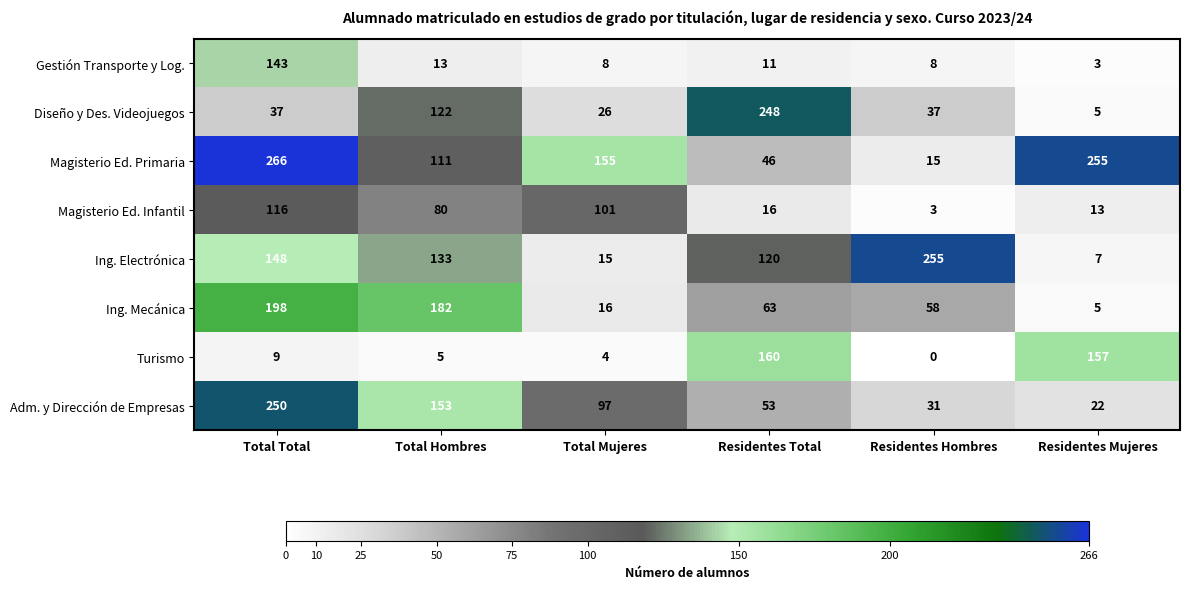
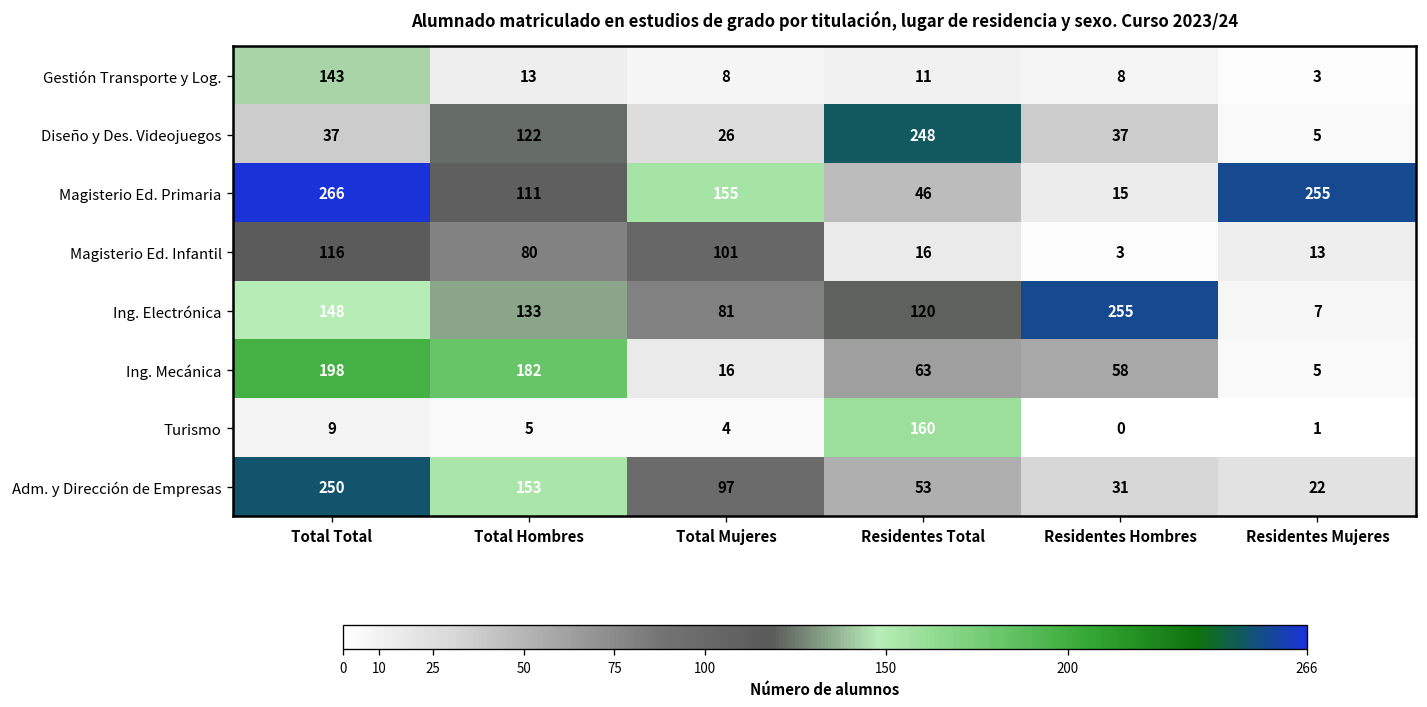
  {
    "Gestión Transporte y Log.": {
      "Total Total": 143,
      "Total Hombres": 13,
      "Total Mujeres": 8,
      "Residentes Total": 11,
      "Residentes Hombres": 8,
      "Residentes Mujeres": 3
    },
    "Diseño y Des. Videojuegos": {
      "Total Total": 37,
      "Total Hombres": 122,
      "Total Mujeres": 26,
      "Residentes Total": 248,
      "Residentes Hombres": 37,
      "Residentes Mujeres": 5
    },
    "Magisterio Ed. Primaria": {
      "Total Total": 266,
      "Total Hombres": 111,
      "Total Mujeres": 155,
      "Residentes Total": 46,
      "Residentes Hombres": 15,
      "Residentes Mujeres": 255
    },
    "Magisterio Ed. Infantil": {
      "Total Total": 116,
      "Total Hombres": 80,
      "Total Mujeres": 101,
      "Residentes Total": 16,
      "Residentes Hombres": 3,
      "Residentes Mujeres": 13
    },
    "Ing. Electrónica": {
      "Total Total": 148,
      "Total Hombres": 133,
-     "Total Mujeres": 15,
+     "Total Mujeres": 81,
      "Residentes Total": 120,
      "Residentes Hombres": 255,
      "Residentes Mujeres": 7
    },
    "Ing. Mecánica": {
      "Total Total": 198,
      "Total Hombres": 182,
      "Total Mujeres": 16,
      "Residentes Total": 63,
      "Residentes Hombres": 58,
      "Residentes Mujeres": 5
    },
    "Turismo": {
      "Total Total": 9,
      "Total Hombres": 5,
      "Total Mujeres": 4,
      "Residentes Total": 160,
      "Residentes Hombres": 0,
-     "Residentes Mujeres": 157
+     "Residentes Mujeres": 1
    },
    "Adm. y Dirección de Empresas": {
      "Total Total": 250,
      "Total Hombres": 153,
      "Total Mujeres": 97,
      "Residentes Total": 53,
      "Residentes Hombres": 31,
      "Residentes Mujeres": 22
    }
  }
